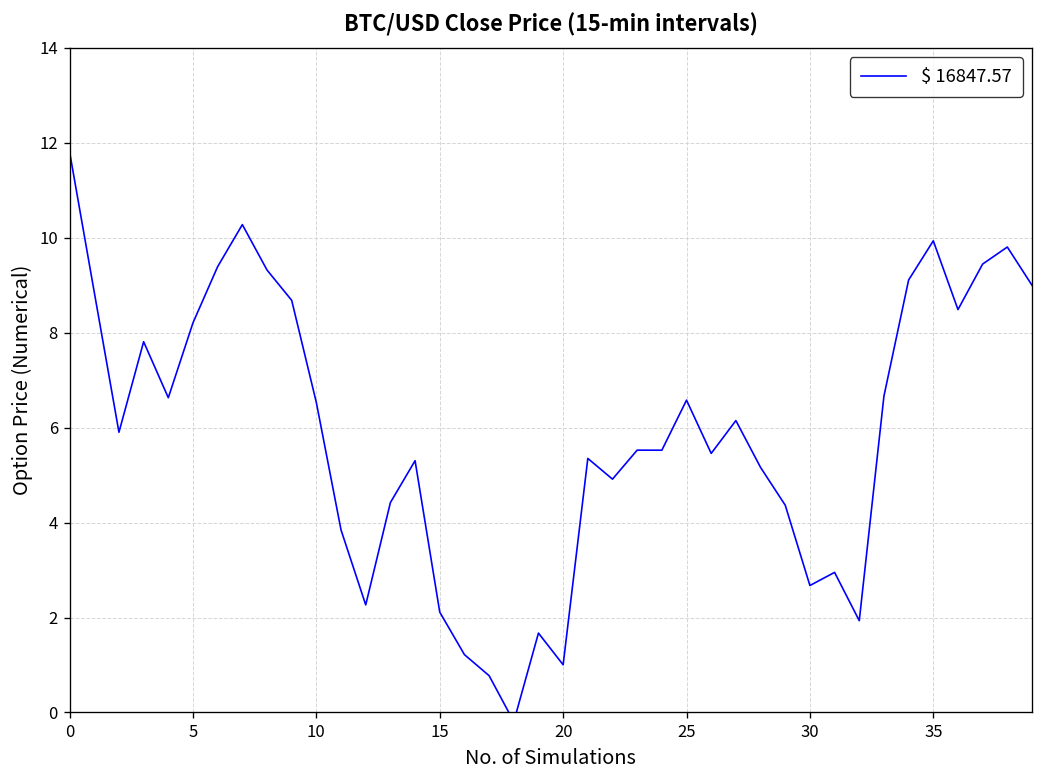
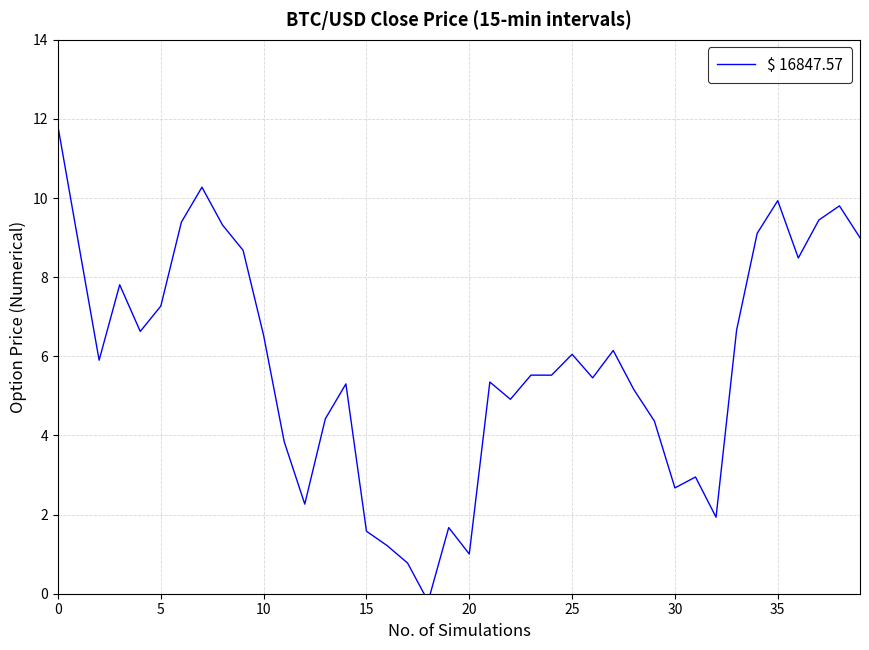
  {
    "0": 11.8,
-   "5": 8.2,
+   "5": 7.3,
    "10": 6.5,
-   "15": 2.1,
+   "15": 1.6,
    "20": 1.0,
-   "25": 6.6,
+   "25": 6.1,
    "30": 2.7,
    "35": 9.9
  }
